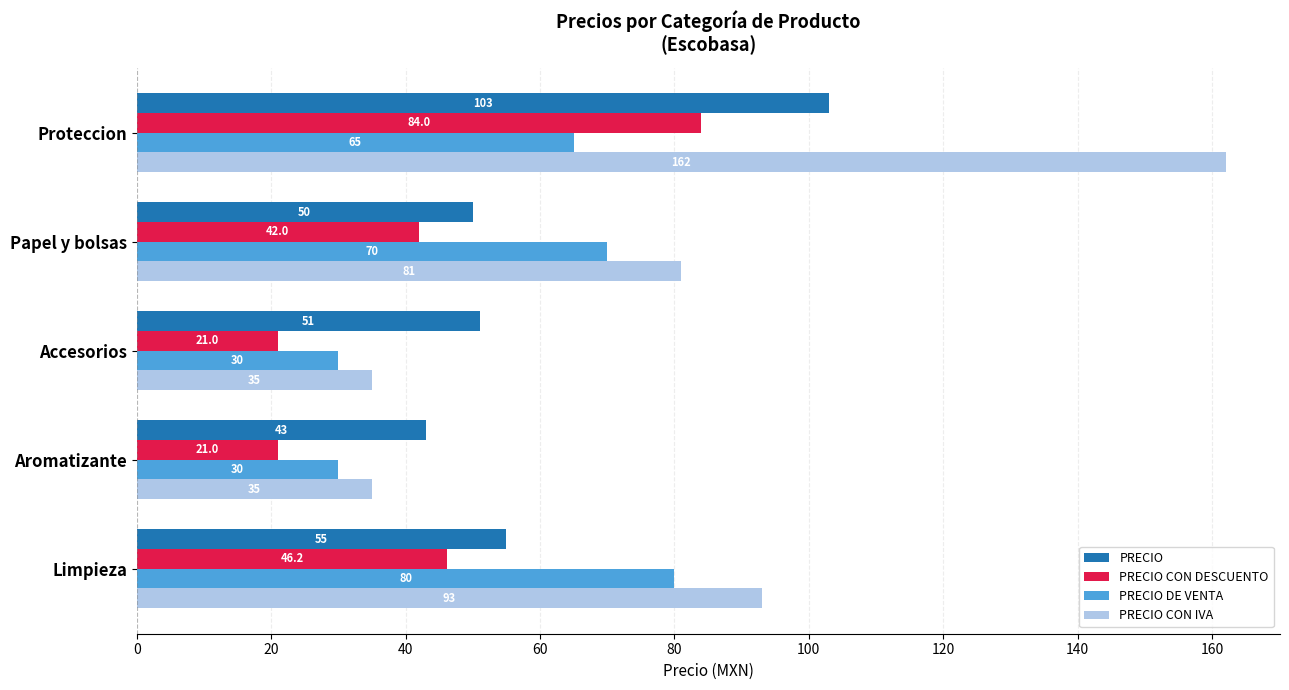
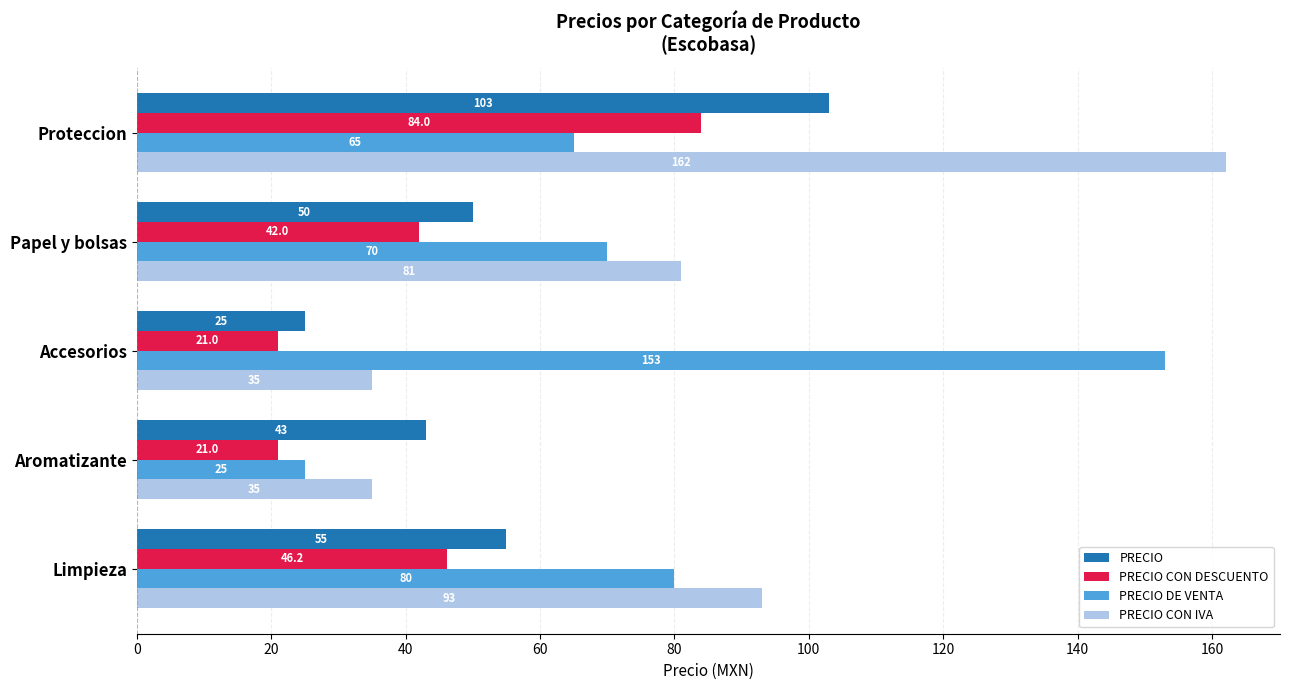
  {
    "PRECIO": {
      "Proteccion": 103,
      "Papel y bolsas": 50,
-     "Accesorios": 51,
+     "Accesorios": 25,
      "Aromatizante": 43,
      "Limpieza": 55
    },
    "PRECIO CON DESCUENTO": {
      "Proteccion": 84.0,
      "Papel y bolsas": 42.0,
      "Accesorios": 21.0,
      "Aromatizante": 21.0,
      "Limpieza": 46.2
    },
    "PRECIO DE VENTA": {
      "Proteccion": 65,
      "Papel y bolsas": 70,
-     "Accesorios": 30,
-     "Aromatizante": 30,
+     "Accesorios": 153,
+     "Aromatizante": 25,
      "Limpieza": 80
    },
    "PRECIO CON IVA": {
      "Proteccion": 162,
      "Papel y bolsas": 81,
      "Accesorios": 35,
      "Aromatizante": 35,
      "Limpieza": 93
    }
  }
